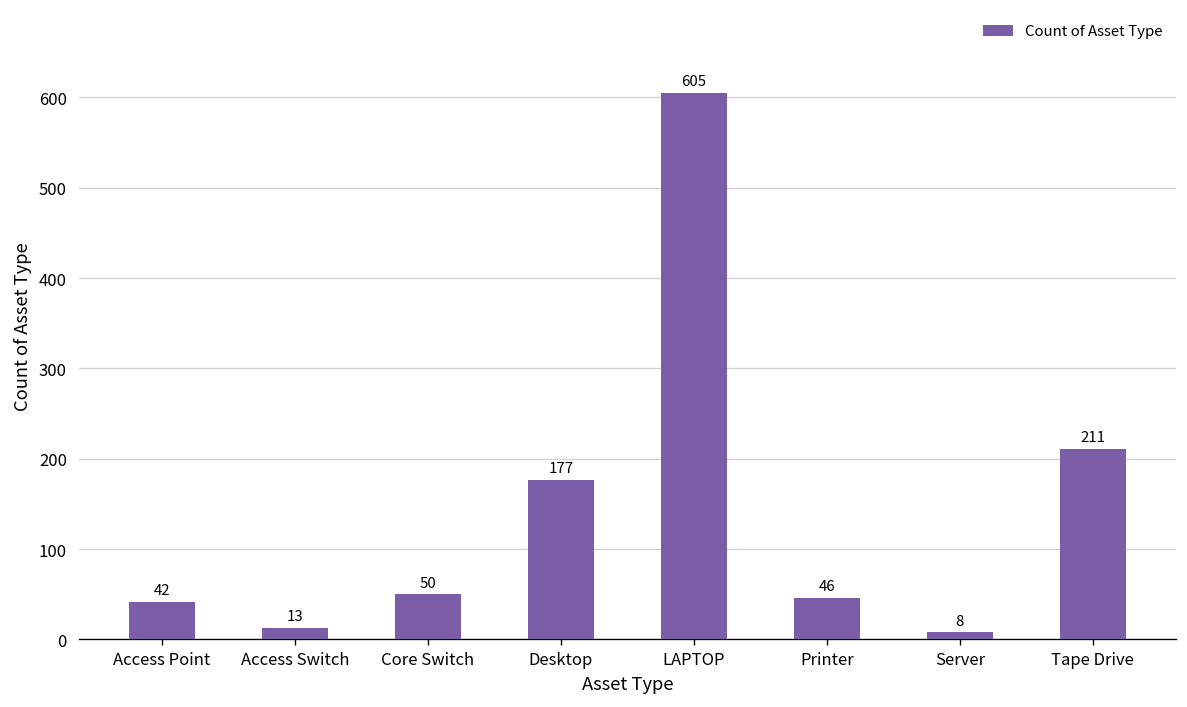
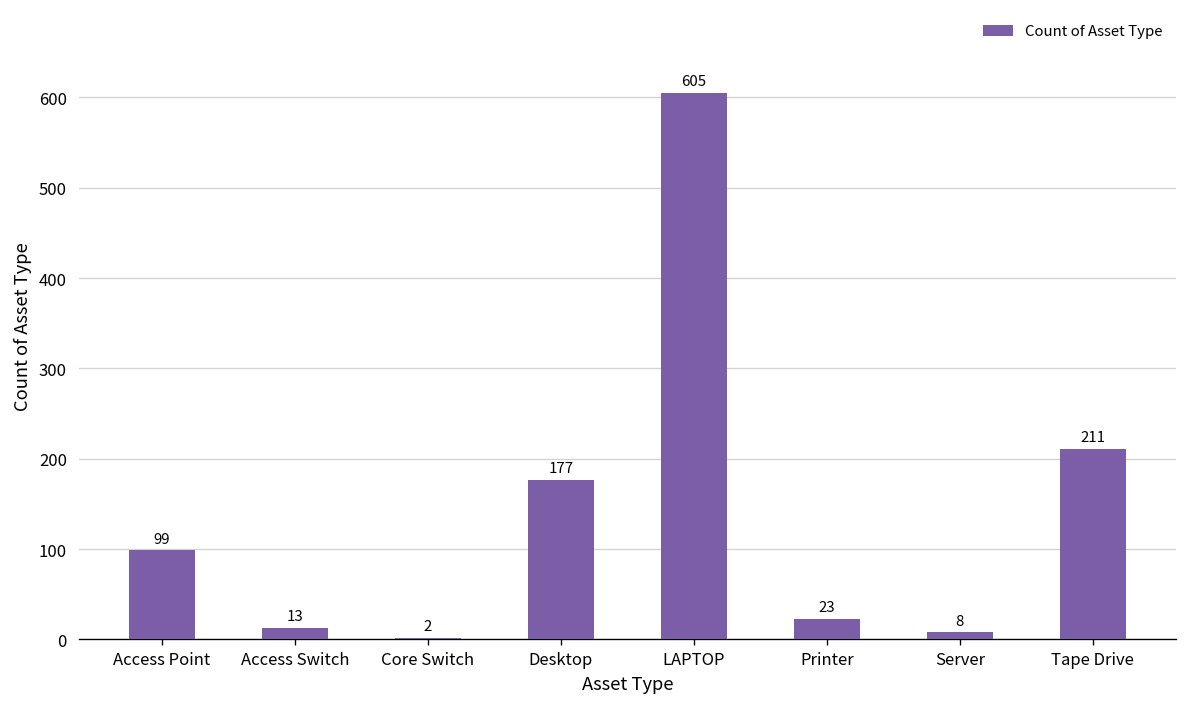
  {
-   "Access Point": 42,
+   "Access Point": 99,
    "Access Switch": 13,
-   "Core Switch": 50,
+   "Core Switch": 2,
    "Desktop": 177,
    "LAPTOP": 605,
-   "Printer": 46,
+   "Printer": 23,
    "Server": 8,
    "Tape Drive": 211
  }
